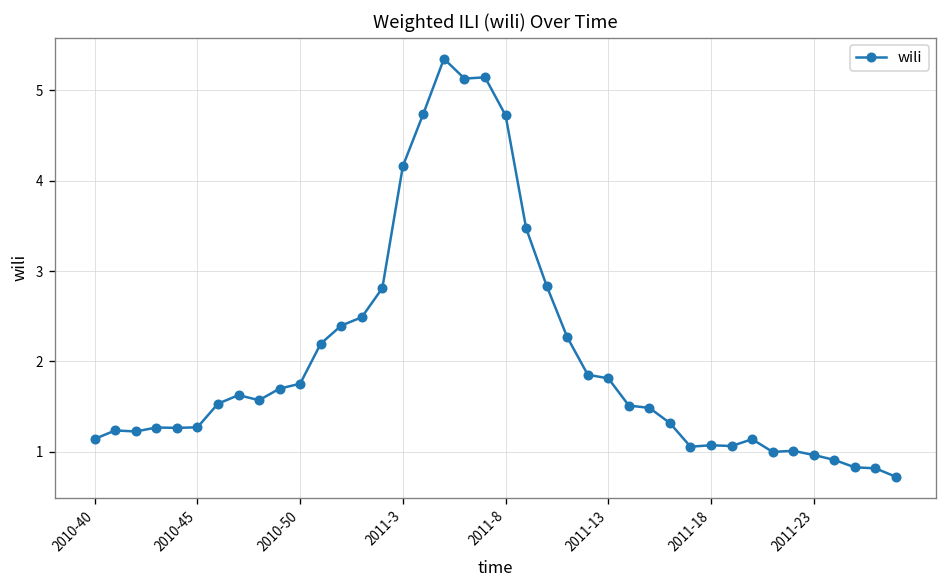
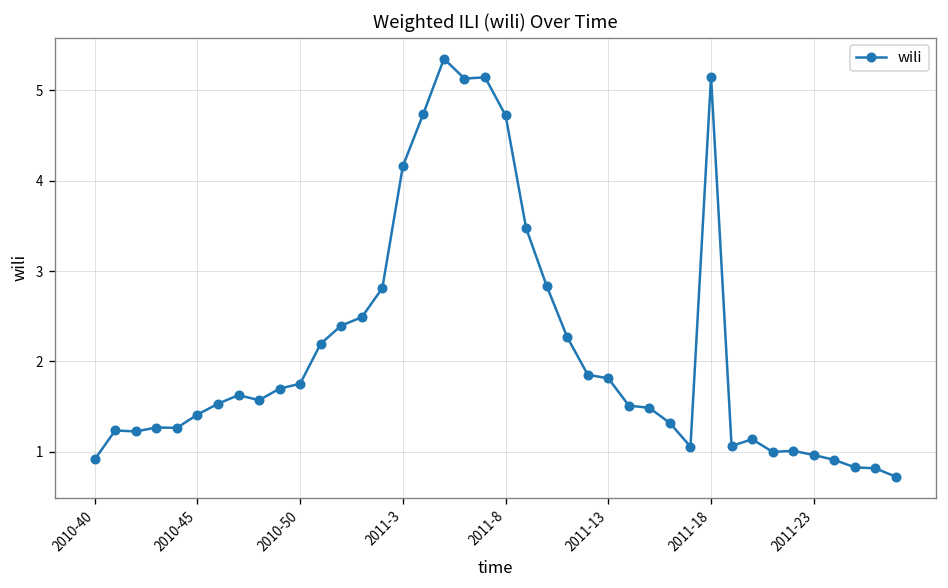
  {
-   "2010-40": 1.1,
-   "2010-45": 1.3,
+   "2010-40": 0.9,
+   "2010-45": 1.4,
    "2010-50": 1.8,
    "2011-3": 4.2,
    "2011-8": 4.7,
    "2011-13": 1.8,
-   "2011-18": 1.1,
+   "2011-18": 5.2,
    "2011-23": 1.0
  }
